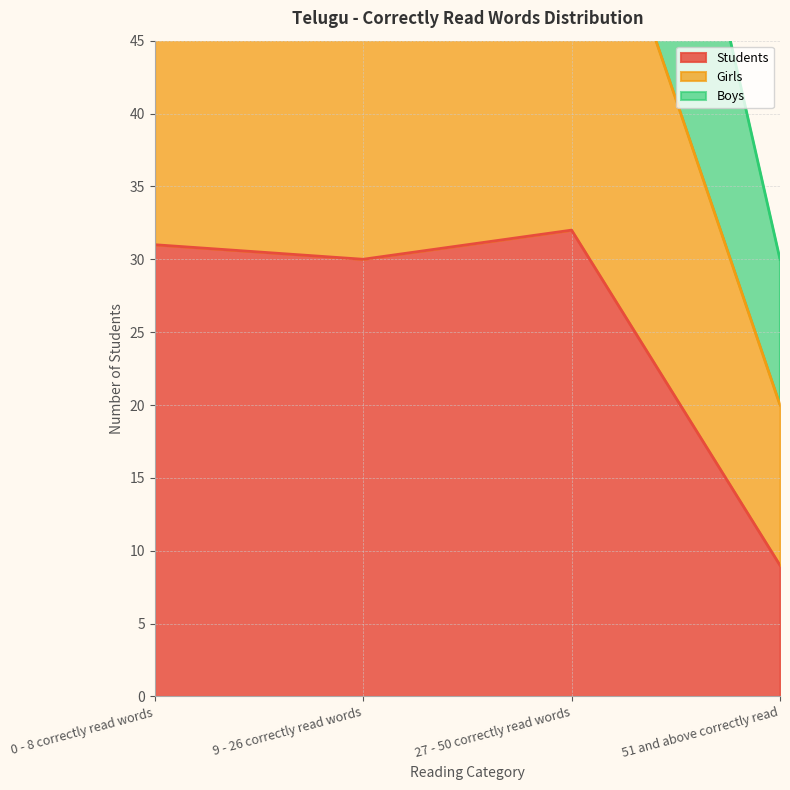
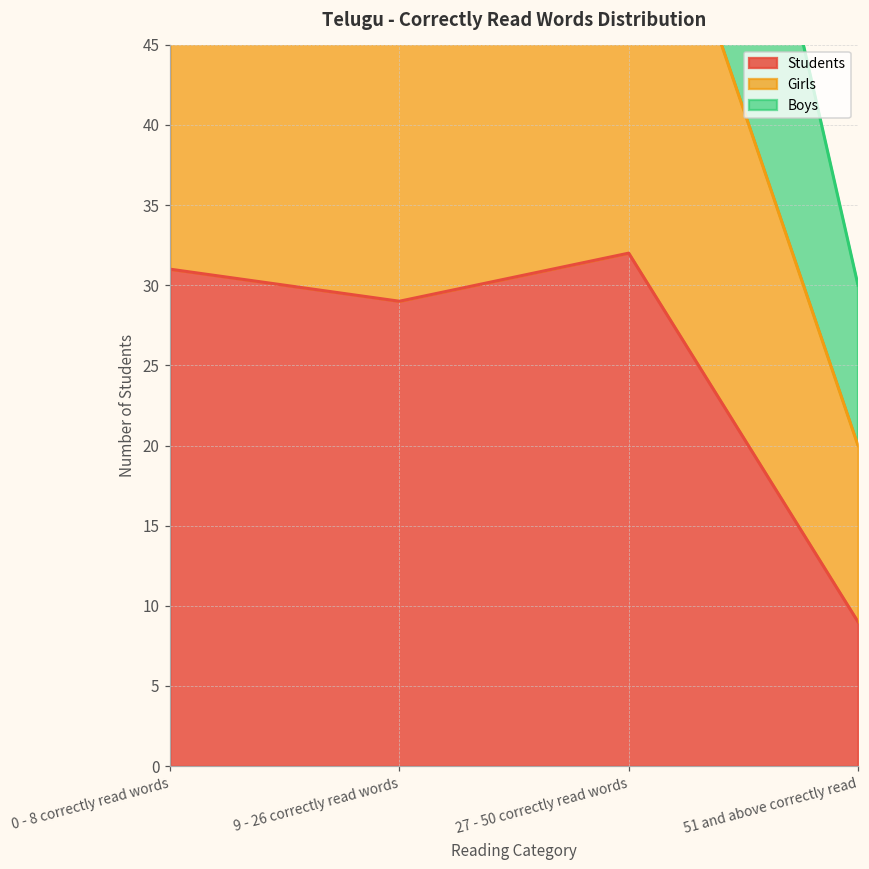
  {
    "Students": {
      "0 - 8 correctly read words": 31,
-     "9 - 26 correctly read words": 30,
+     "9 - 26 correctly read words": 29,
      "27 - 50 correctly read words": 32,
      "51 and above correctly read": 9
    },
    "Girls": {
      "51 and above correctly read": 11
    },
    "Boys": {
      "51 and above correctly read": 10
    }
  }
